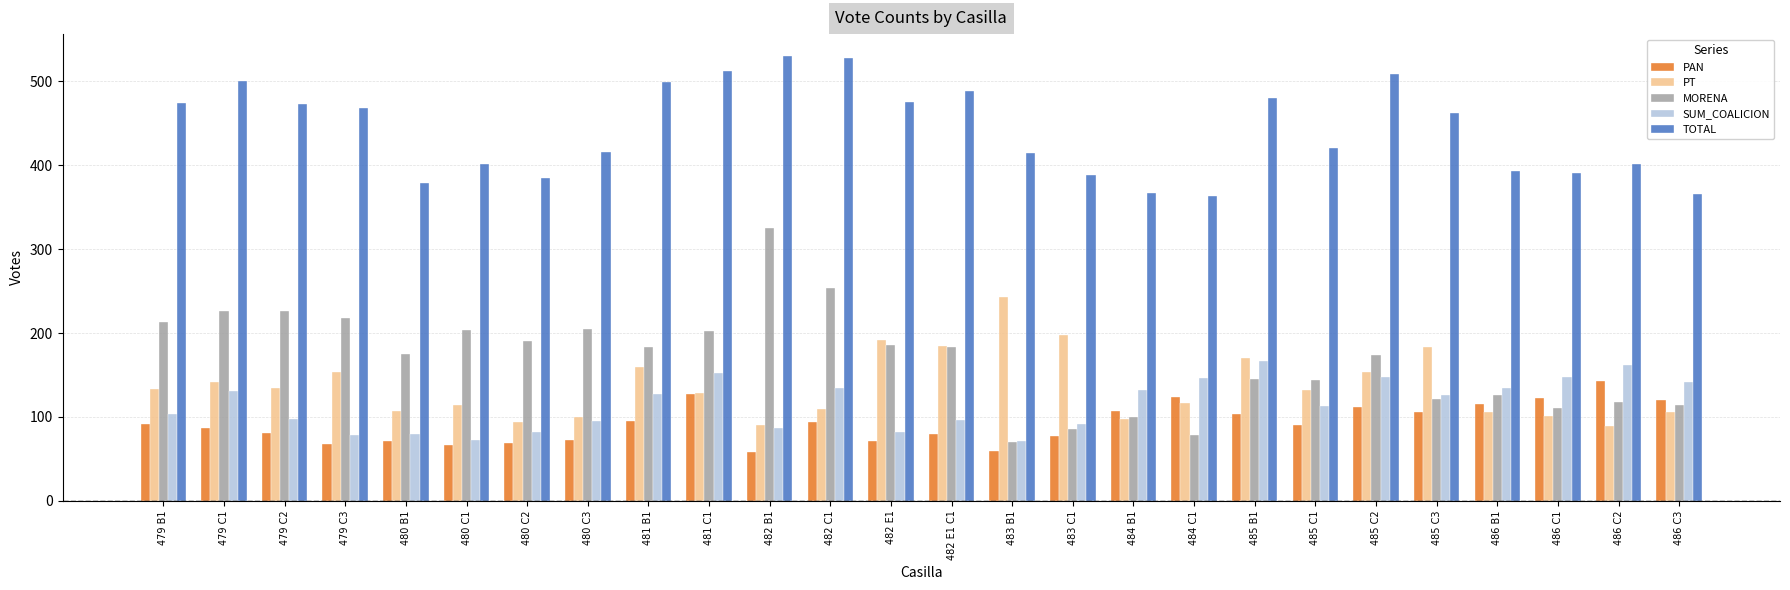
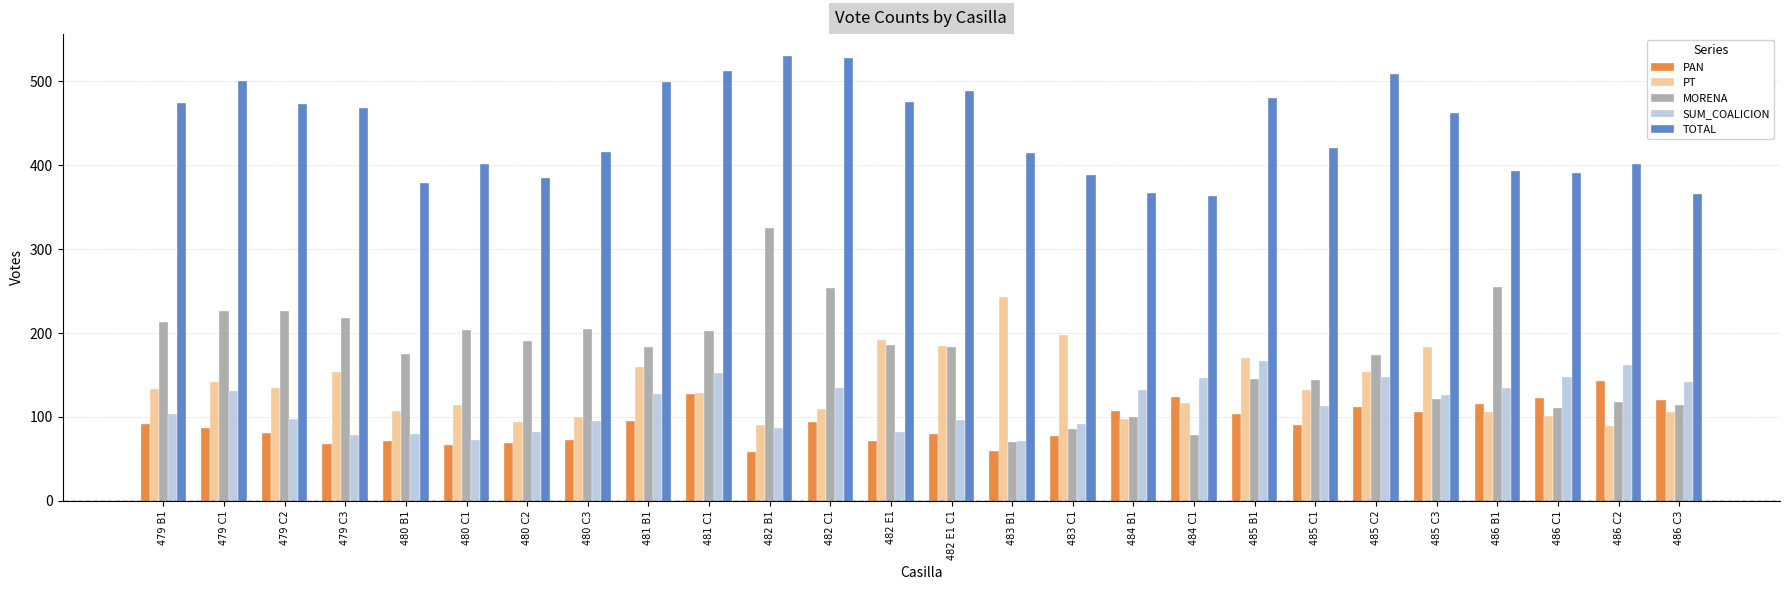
  {
    "PAN": {
      "479 B1": 90,
      "479 C1": 90,
      "479 C2": 80,
      "479 C3": 70,
      "480 B1": 70,
      "480 C1": 70,
      "480 C2": 70,
      "480 C3": 70,
      "481 B1": 100,
      "481 C1": 130,
      "482 B1": 60,
      "482 C1": 90,
      "482 E1": 70,
      "482 E1 C1": 80,
      "483 B1": 60,
      "483 C1": 80,
      "484 B1": 110,
      "484 C1": 120,
      "485 B1": 100,
      "485 C1": 90,
      "485 C2": 110,
      "485 C3": 110,
      "486 B1": 120,
      "486 C1": 120,
      "486 C2": 140,
      "486 C3": 120
    },
    "PT": {
      "479 B1": 130,
      "479 C1": 140,
      "479 C2": 130,
      "479 C3": 150,
      "480 B1": 110,
      "480 C1": 110,
      "480 C2": 90,
      "480 C3": 100,
      "481 B1": 160,
      "481 C1": 130,
      "482 B1": 90,
      "482 C1": 110,
      "482 E1": 190,
      "482 E1 C1": 190,
      "483 B1": 240,
      "483 C1": 200,
      "484 B1": 100,
      "484 C1": 120,
      "485 B1": 170,
      "485 C1": 130,
      "485 C2": 150,
      "485 C3": 180,
      "486 B1": 110,
      "486 C1": 100,
      "486 C2": 90,
      "486 C3": 110
    },
    "MORENA": {
      "479 B1": 210,
      "479 C1": 230,
      "479 C2": 230,
      "479 C3": 220,
      "480 B1": 180,
      "480 C1": 200,
      "480 C2": 190,
      "480 C3": 210,
      "481 B1": 180,
      "481 C1": 200,
      "482 B1": 330,
      "482 C1": 250,
      "482 E1": 190,
      "482 E1 C1": 180,
      "483 B1": 70,
      "483 C1": 90,
      "484 B1": 100,
      "484 C1": 80,
      "485 B1": 150,
      "485 C1": 140,
      "485 C2": 170,
      "485 C3": 120,
-     "486 B1": 130,
+     "486 B1": 260,
      "486 C1": 110,
      "486 C2": 120,
      "486 C3": 110
    },
    "SUM_COALICION": {
      "479 B1": 100,
      "479 C1": 130,
      "479 C2": 100,
      "479 C3": 80,
      "480 B1": 80,
      "480 C1": 70,
      "480 C2": 80,
      "480 C3": 100,
      "481 B1": 130,
      "481 C1": 150,
      "482 B1": 90,
      "482 C1": 130,
      "482 E1": 80,
      "482 E1 C1": 100,
      "483 B1": 70,
      "483 C1": 90,
      "484 B1": 130,
      "484 C1": 150,
      "485 B1": 170,
      "485 C1": 110,
      "485 C2": 150,
      "485 C3": 130,
      "486 B1": 130,
      "486 C1": 150,
      "486 C2": 160,
      "486 C3": 140
    },
    "TOTAL": {
      "479 B1": 470,
      "479 C1": 500,
      "479 C2": 470,
      "479 C3": 470,
      "480 B1": 380,
      "480 C1": 400,
      "480 C2": 390,
      "480 C3": 420,
      "481 B1": 500,
      "481 C1": 510,
      "482 B1": 530,
      "482 C1": 530,
      "482 E1": 480,
      "482 E1 C1": 490,
      "483 B1": 420,
      "483 C1": 390,
      "484 B1": 370,
      "484 C1": 360,
      "485 B1": 480,
      "485 C1": 420,
      "485 C2": 510,
      "485 C3": 460,
      "486 B1": 390,
      "486 C1": 390,
      "486 C2": 400,
      "486 C3": 370
    }
  }
